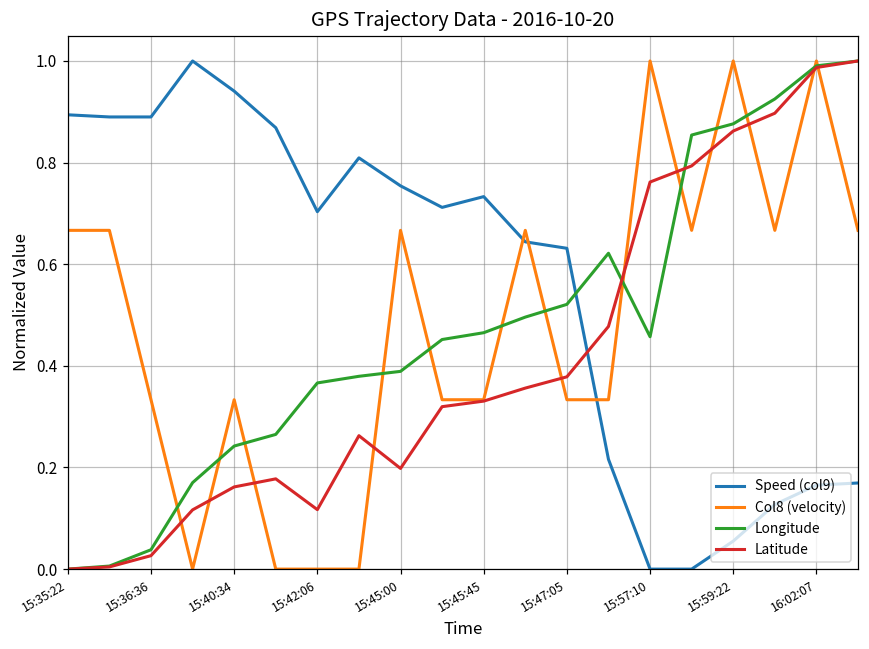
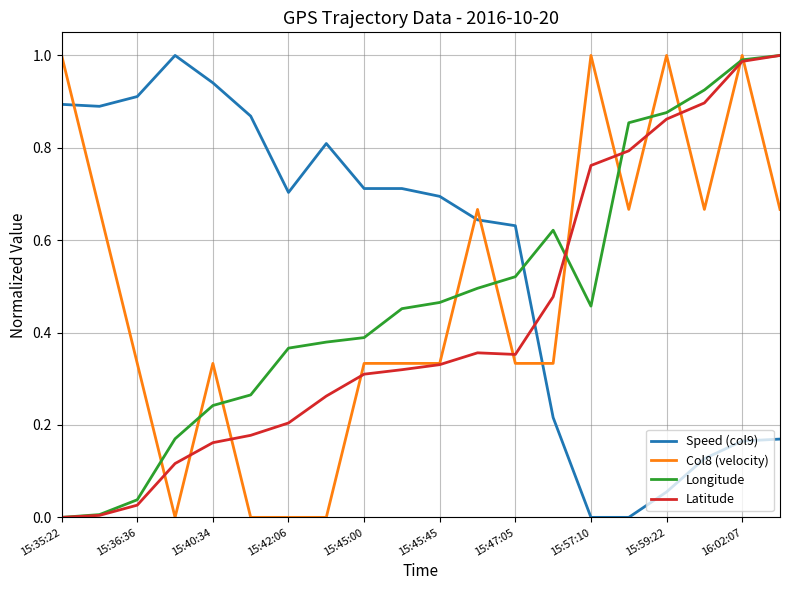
  {
    "Speed (col9)": {
      "15:35:22": 0.89,
-     "15:36:36": 0.89,
+     "15:36:36": 0.91,
      "15:40:34": 0.94,
      "15:42:06": 0.70,
-     "15:45:00": 0.75,
-     "15:45:45": 0.73,
+     "15:45:00": 0.71,
+     "15:45:45": 0.69,
      "15:47:05": 0.63,
      "15:57:10": 0.00
    },
    "Col8 (velocity)": {
-     "15:35:22": 0.67,
+     "15:35:22": 1.00,
      "15:36:36": 0.33,
      "15:40:34": 0.33,
      "15:42:06": 0.00,
-     "15:45:00": 0.67,
+     "15:45:00": 0.33,
      "15:47:05": 0.33,
      "15:57:10": 1.00,
      "15:59:22": 1.00,
      "16:02:07": 1.00
    },
    "Longitude": {
      "15:36:36": 0.04,
      "15:40:34": 0.24,
      "15:42:06": 0.37,
      "15:45:00": 0.39,
      "15:45:45": 0.47,
      "15:47:05": 0.52,
      "15:57:10": 0.46,
      "15:59:22": 0.88
    },
    "Latitude": {
      "15:36:36": 0.03,
      "15:40:34": 0.16,
-     "15:42:06": 0.12,
-     "15:45:00": 0.20,
-     "15:47:05": 0.38,
+     "15:42:06": 0.20,
+     "15:45:00": 0.31,
+     "15:47:05": 0.35,
      "15:57:10": 0.76,
      "15:59:22": 0.86
    }
  }
